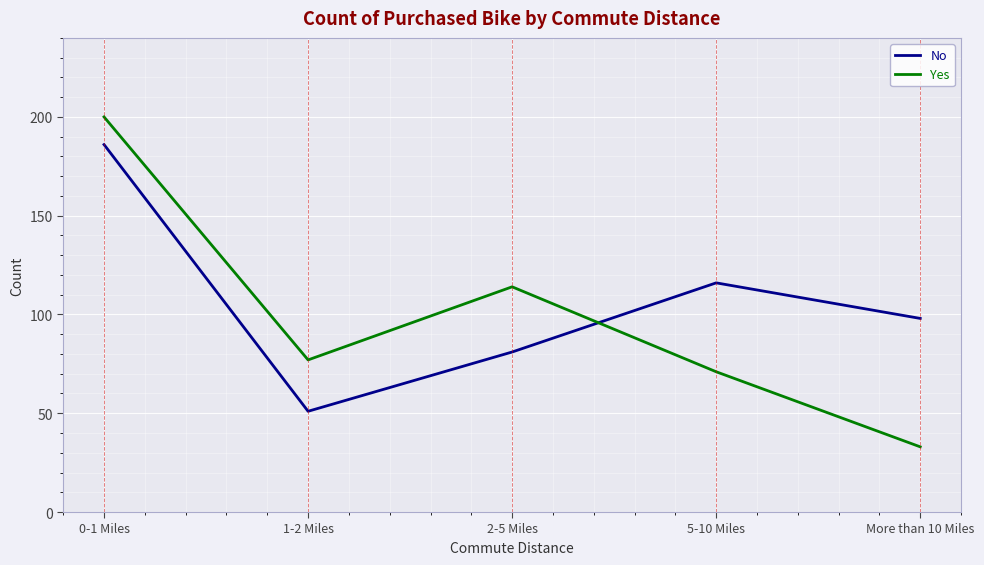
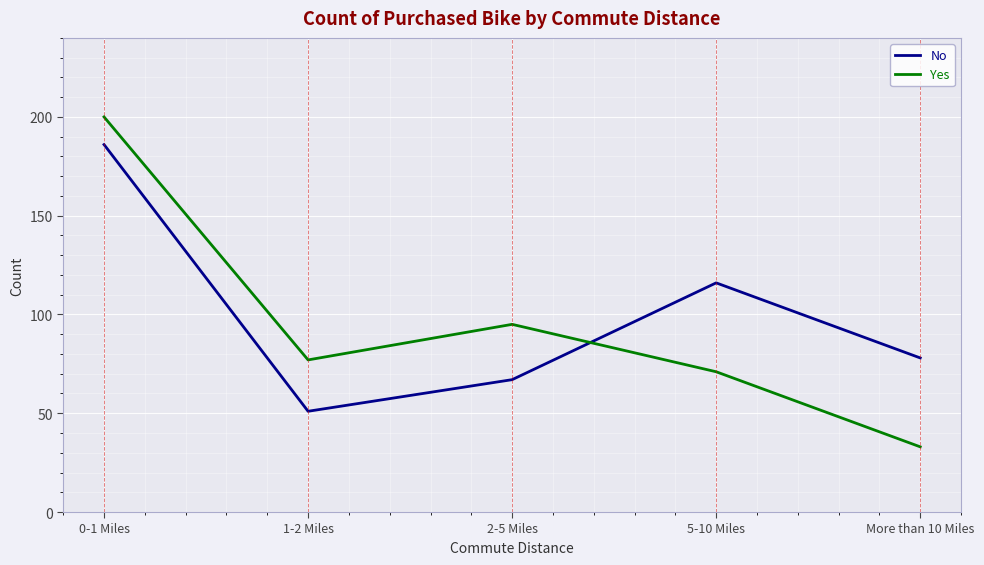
  {
    "No": {
      "0-1 Miles": 186,
      "1-2 Miles": 51,
-     "2-5 Miles": 81,
+     "2-5 Miles": 67,
      "5-10 Miles": 116,
-     "More than 10 Miles": 98
+     "More than 10 Miles": 78
    },
    "Yes": {
      "0-1 Miles": 200,
      "1-2 Miles": 77,
-     "2-5 Miles": 114,
+     "2-5 Miles": 95,
      "5-10 Miles": 71,
      "More than 10 Miles": 33
    }
  }
